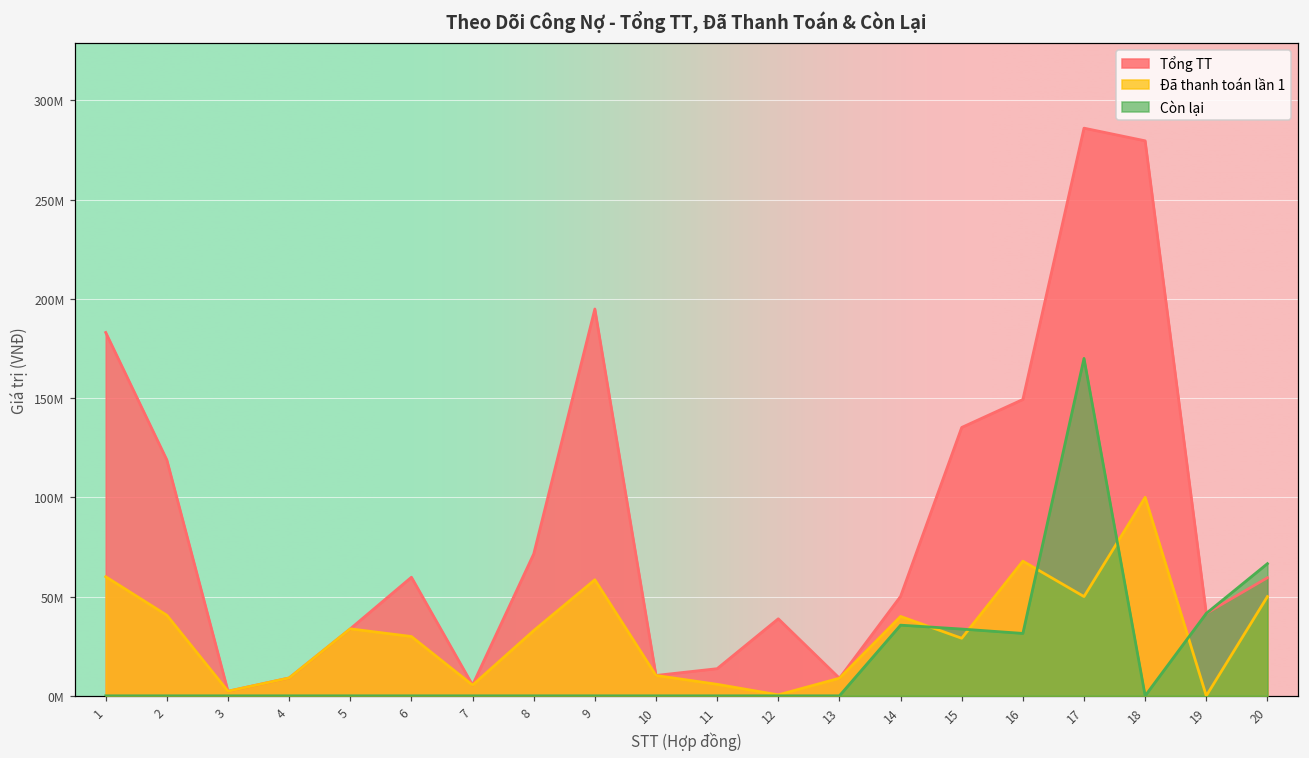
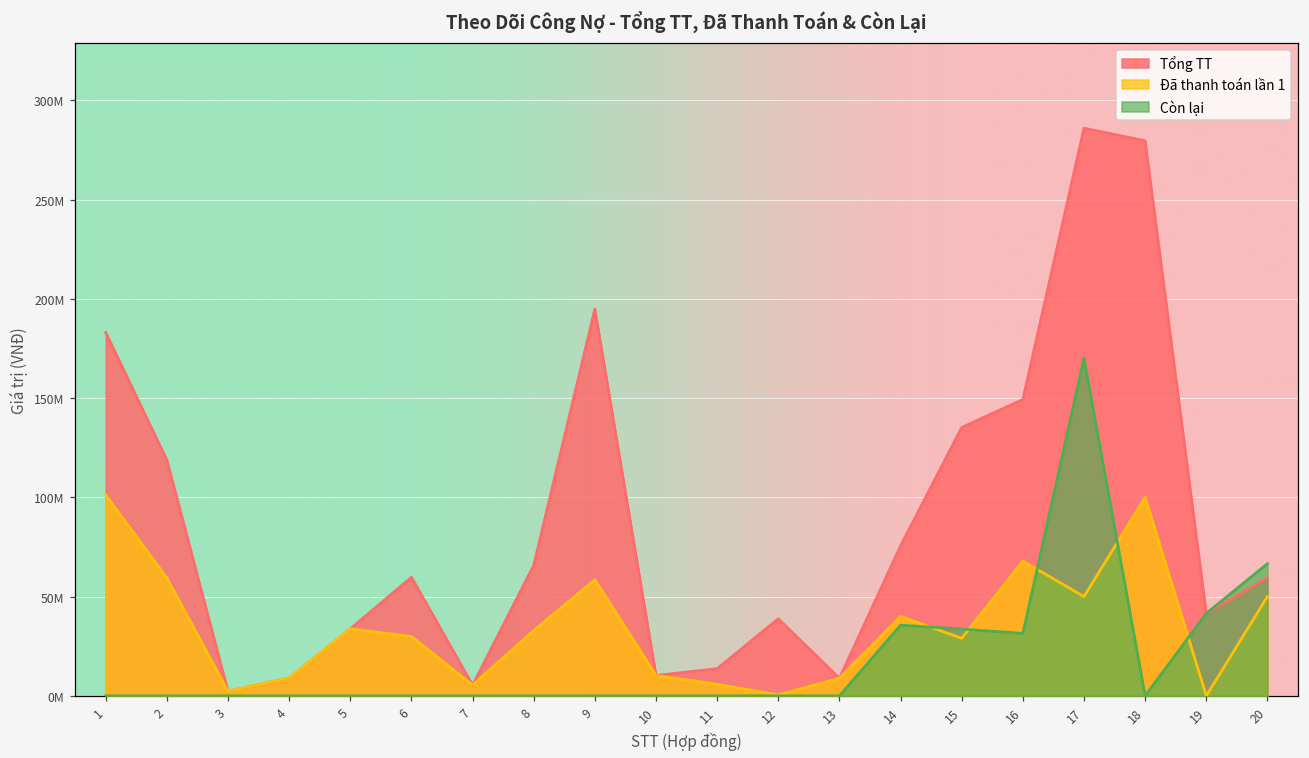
  {
    "Tổng TT": {
      "1": 183000000,
      "2": 119000000,
      "6": 60000000,
-     "8": 71000000,
+     "8": 66000000,
      "9": 195000000,
      "11": 14000000,
      "12": 39000000,
-     "14": 50000000,
+     "14": 76000000,
      "15": 135000000,
      "16": 149000000,
      "17": 286000000,
      "18": 280000000,
      "20": 59000000
    },
    "Đã thanh toán lần 1": {
-     "1": 60000000,
-     "2": 41000000,
+     "1": 101000000,
+     "2": 59000000,
      "6": 30000000,
      "8": 33000000,
      "9": 58000000,
      "11": 6000000,
      "14": 40000000,
      "15": 29000000,
      "16": 68000000,
      "17": 50000000,
      "18": 100000000,
      "19": 0,
      "20": 50000000
    },
    "Còn lại": {
      "1": 0,
      "2": 0,
      "3": 0,
      "4": 0,
      "5": 0,
      "6": 0,
      "7": 0,
      "8": 0,
      "9": 0,
      "10": 0,
      "11": 0,
      "13": 0,
      "14": 36000000,
      "15": 34000000,
      "16": 31000000,
      "17": 170000000,
      "18": 0,
      "20": 67000000
    }
  }
